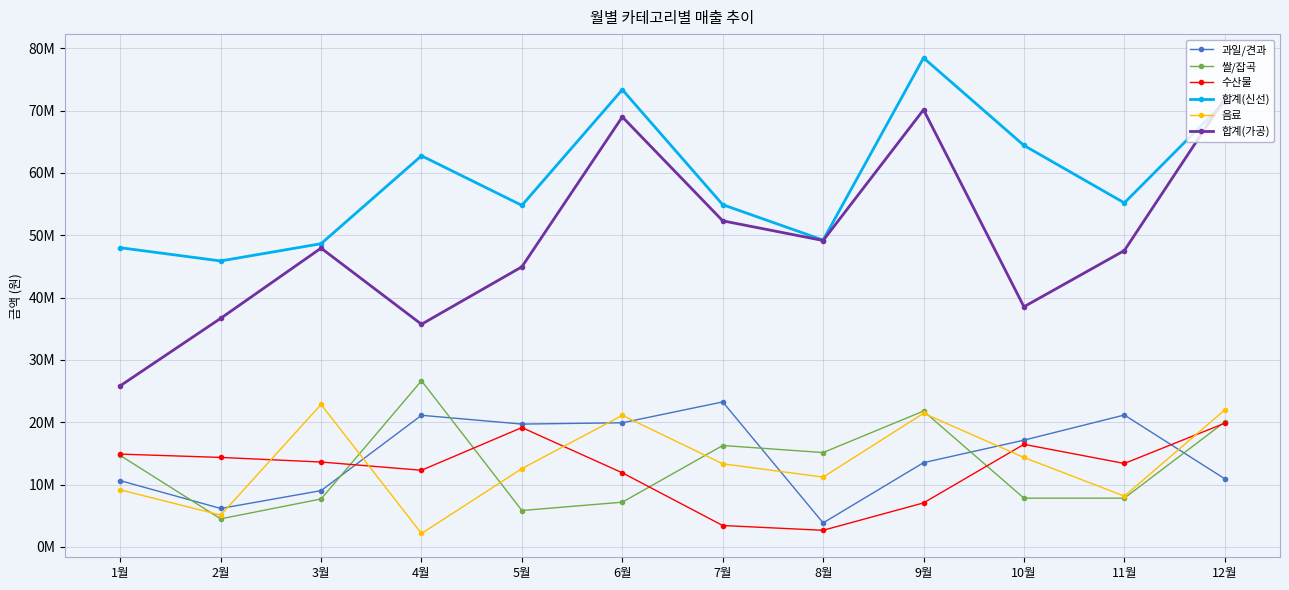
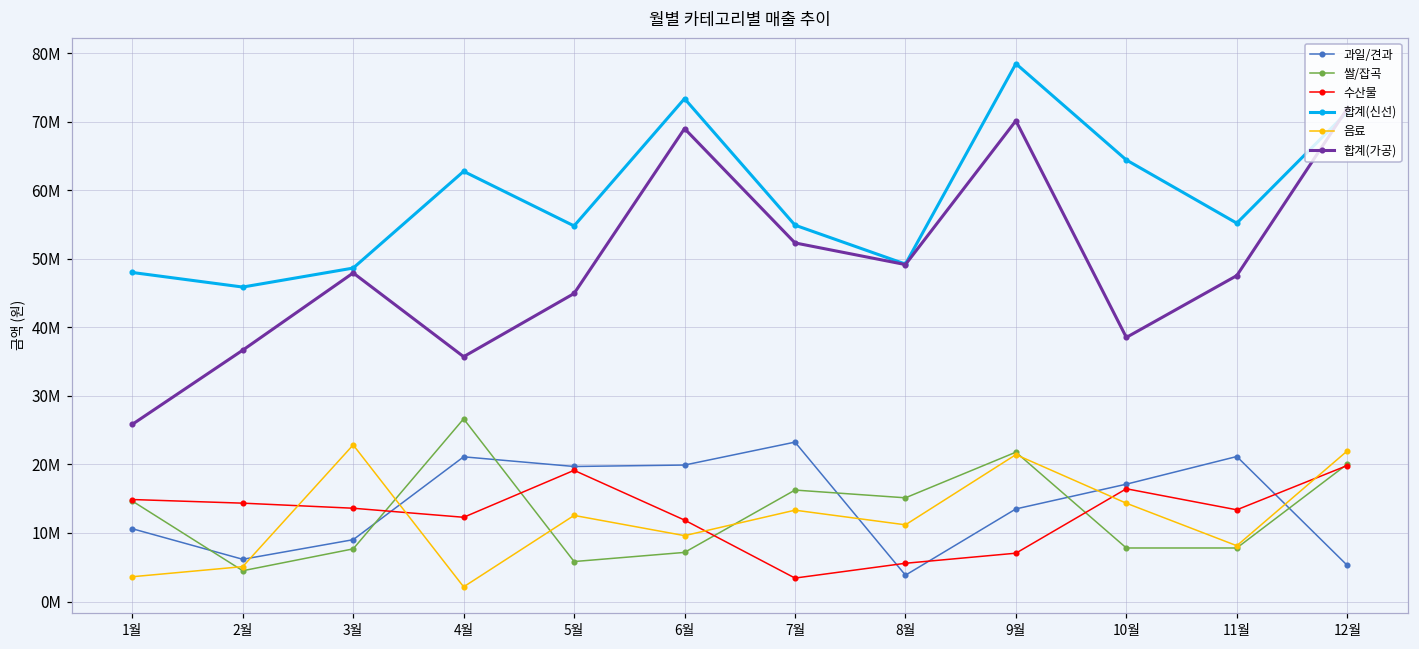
  {
    "과일/견과": {
      "1월": 11000000,
      "2월": 6000000,
      "3월": 9000000,
      "4월": 21000000,
      "5월": 20000000,
      "6월": 20000000,
      "7월": 23000000,
      "8월": 4000000,
      "9월": 14000000,
      "10월": 17000000,
      "11월": 21000000,
-     "12월": 11000000
+     "12월": 5000000
    },
    "쌀/잡곡": {
      "2월": 4000000,
      "3월": 8000000,
      "4월": 27000000,
      "5월": 6000000,
      "6월": 7000000,
      "7월": 16000000,
      "8월": 15000000,
      "10월": 8000000
    },
    "수산물": {
      "2월": 14000000,
      "3월": 14000000,
      "4월": 12000000,
      "5월": 19000000,
      "6월": 12000000,
      "7월": 3000000,
-     "8월": 3000000,
+     "8월": 6000000,
      "9월": 7000000,
      "10월": 16000000,
      "11월": 13000000
    },
    "합계(신선)": {
      "1월": 48000000,
      "2월": 46000000,
      "3월": 49000000,
      "4월": 63000000,
      "5월": 55000000,
      "6월": 73000000,
      "7월": 55000000,
      "9월": 78000000,
      "10월": 64000000,
      "11월": 55000000
    },
    "음료": {
-     "1월": 9000000,
+     "1월": 4000000,
      "2월": 5000000,
      "3월": 23000000,
      "4월": 2000000,
      "5월": 13000000,
-     "6월": 21000000,
+     "6월": 10000000,
      "7월": 13000000,
      "8월": 11000000,
      "10월": 14000000,
      "12월": 22000000
    },
    "합계(가공)": {
      "1월": 26000000,
      "2월": 37000000,
      "3월": 48000000,
      "4월": 36000000,
      "5월": 45000000,
      "6월": 69000000,
      "7월": 52000000,
      "9월": 70000000,
      "10월": 39000000,
      "11월": 48000000
    }
  }
